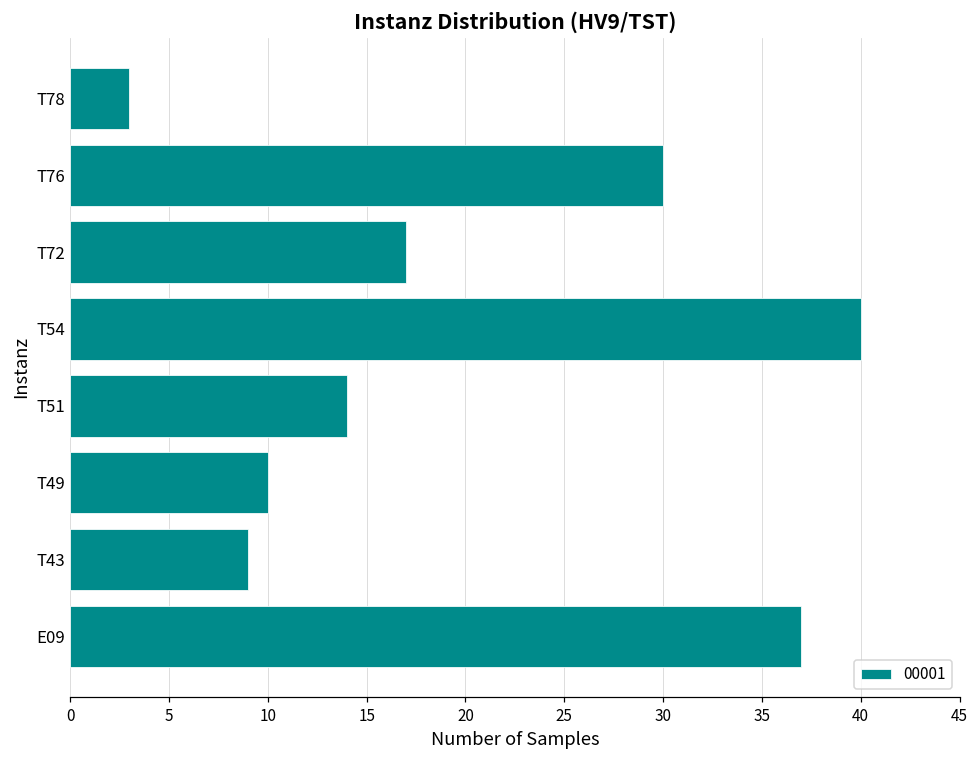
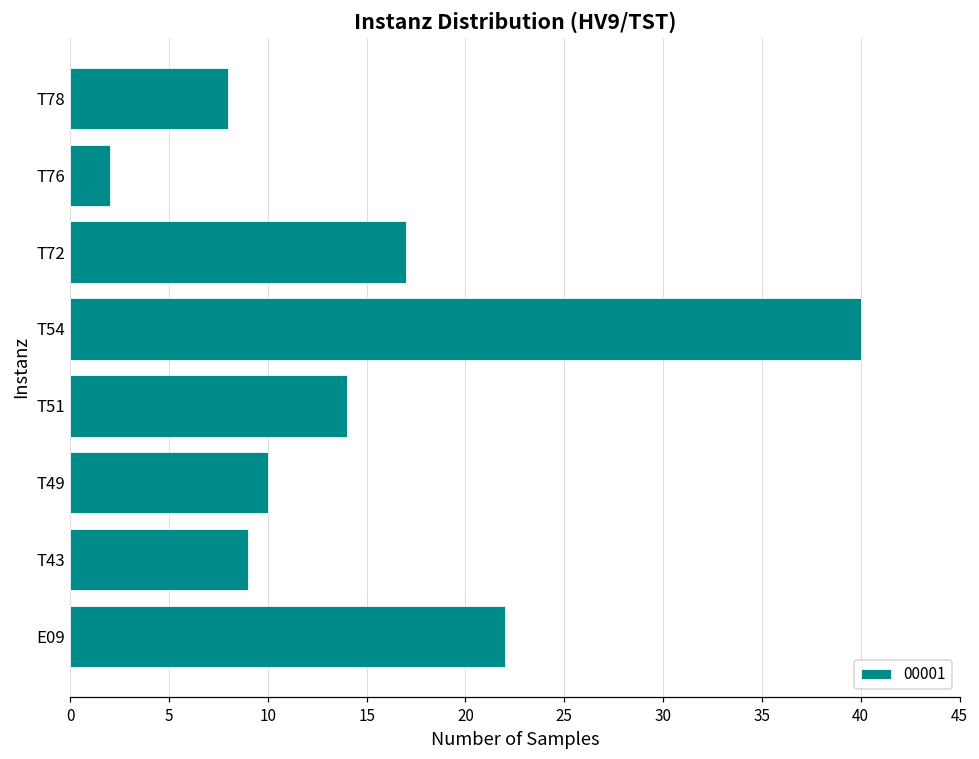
  {
-   "T78": 3,
-   "T76": 30,
+   "T78": 8,
+   "T76": 2,
    "T72": 17,
    "T54": 40,
    "T51": 14,
    "T49": 10,
    "T43": 9,
-   "E09": 37
+   "E09": 22
  }
